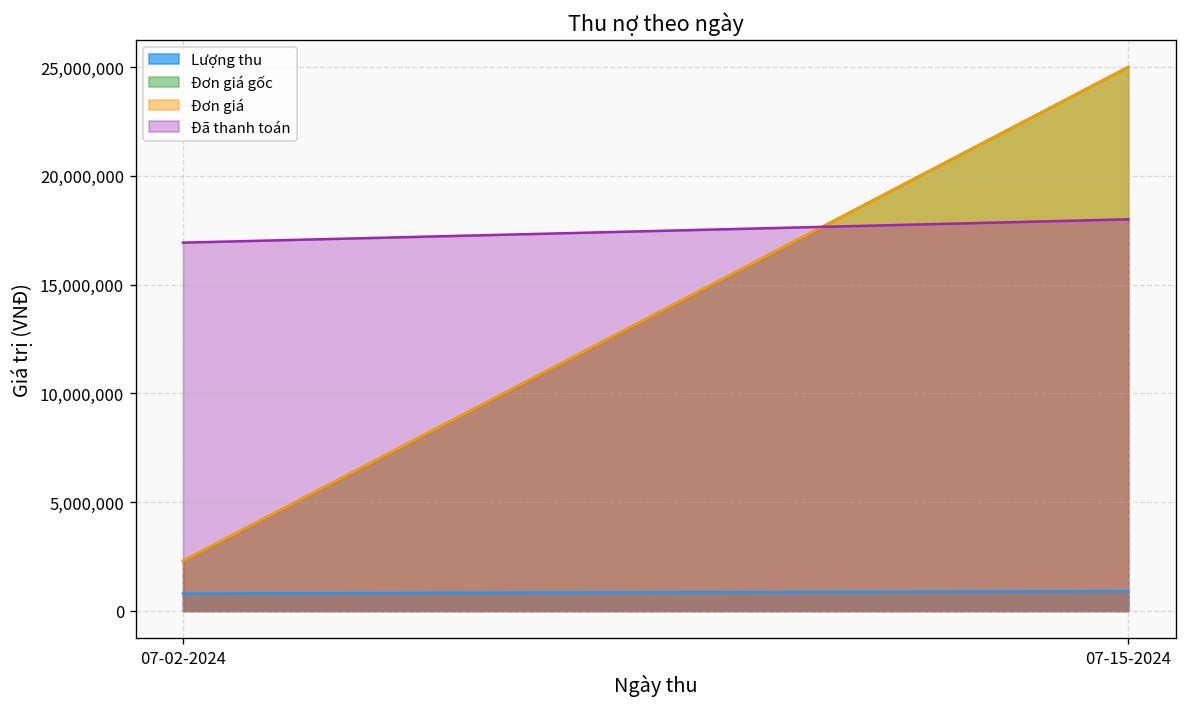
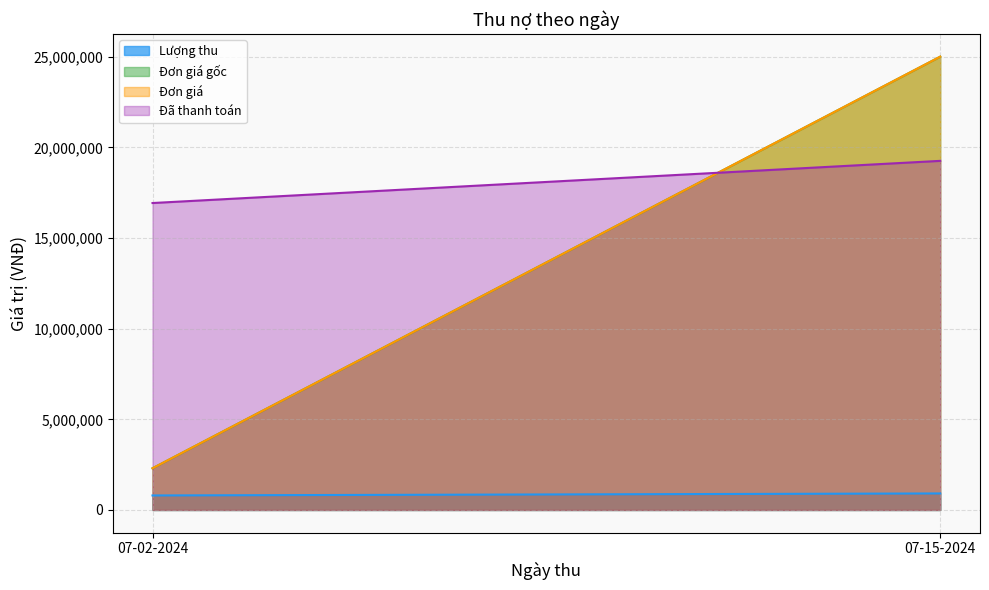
  {
    "Lượng thu": {
      "07-02-2024": "800,000",
      "07-15-2024": "900,000"
    },
    "Đơn giá": {
      "07-02-2024": "2,300,000",
      "07-15-2024": "25,000,000"
    },
    "Đã thanh toán": {
      "07-02-2024": "16,900,000",
-     "07-15-2024": "18,000,000"
+     "07-15-2024": "19,300,000"
    }
  }
